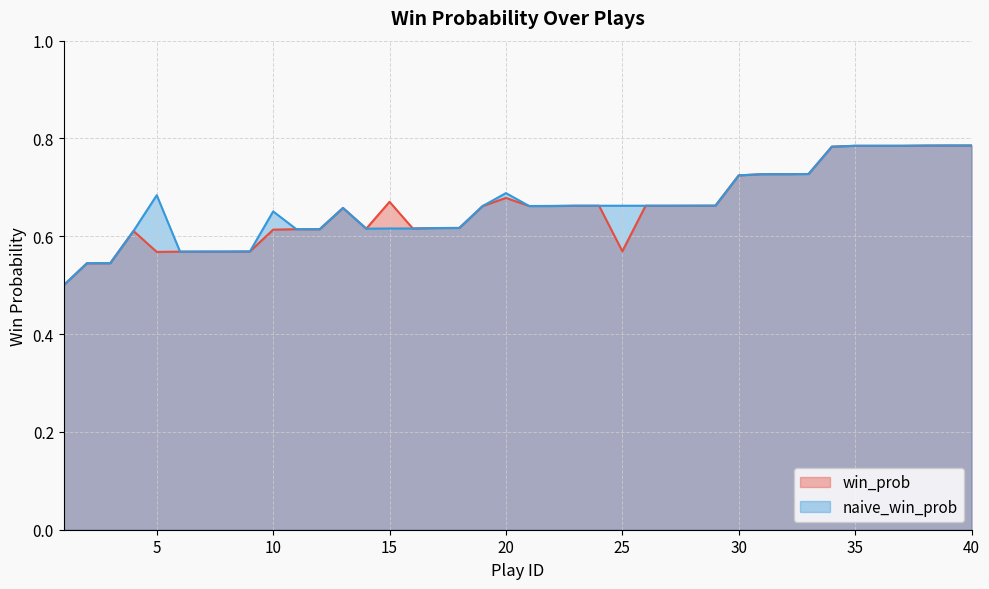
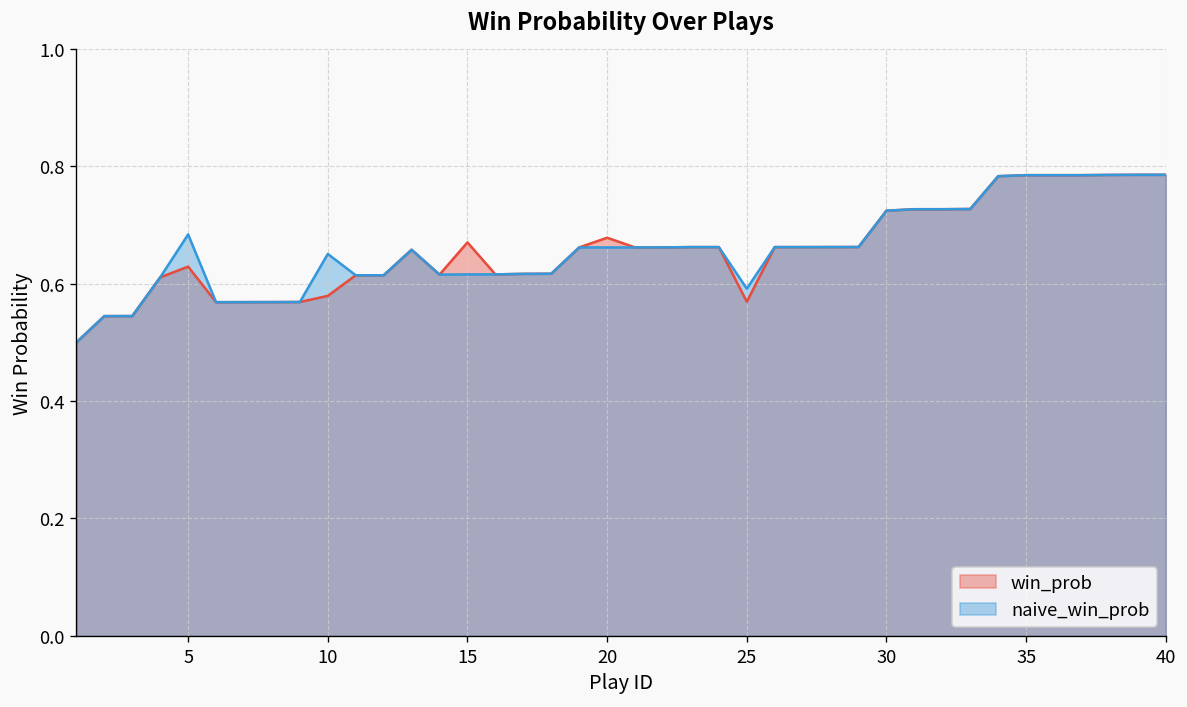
  {
    "win_prob": {
-     "5": 0.57,
-     "10": 0.61,
+     "5": 0.63,
+     "10": 0.58,
      "15": 0.67,
      "20": 0.68,
      "25": 0.57
    },
    "naive_win_prob": {
      "5": 0.68,
      "10": 0.65,
      "15": 0.62,
-     "20": 0.69,
-     "25": 0.66
+     "20": 0.66,
+     "25": 0.59
    }
  }
